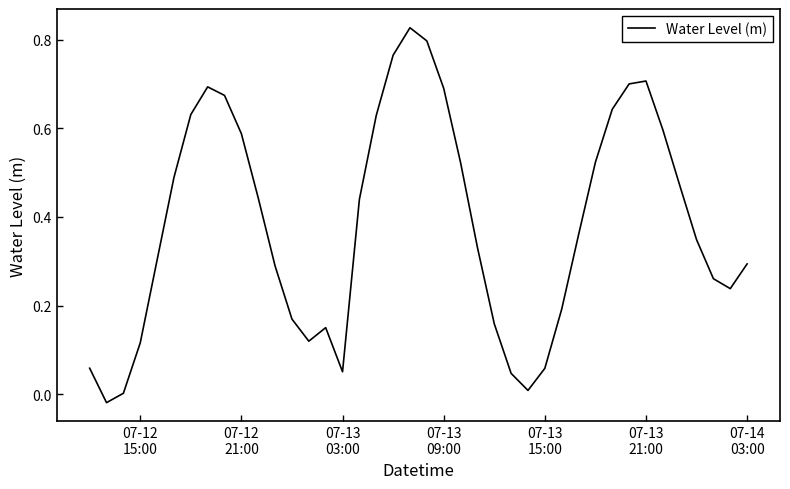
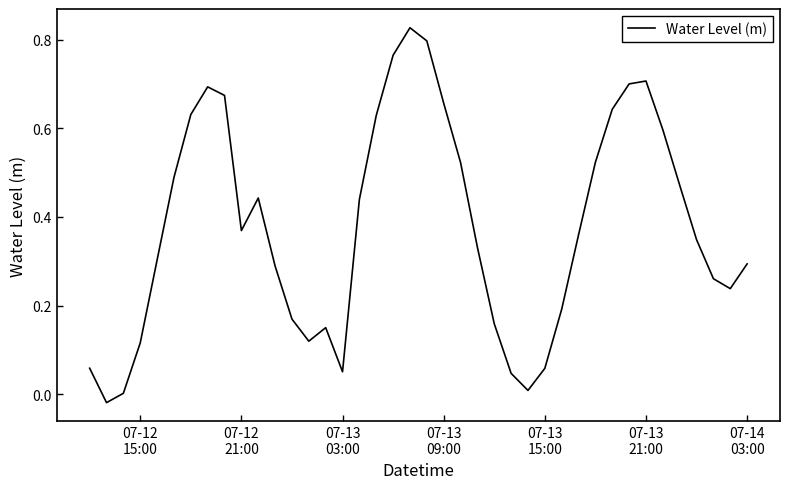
  {
    "07-12 15:00": 0.12,
-   "07-12 21:00": 0.59,
+   "07-12 21:00": 0.37,
    "07-13 03:00": 0.05,
-   "07-13 09:00": 0.69,
+   "07-13 09:00": 0.66,
    "07-13 15:00": 0.06,
    "07-13 21:00": 0.71,
    "07-14 03:00": 0.29
  }
